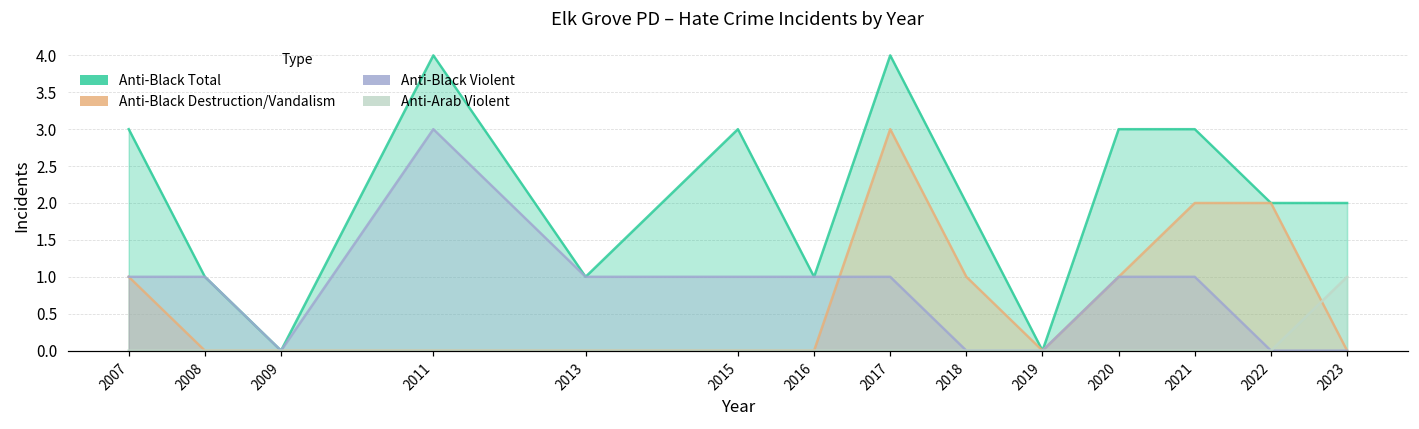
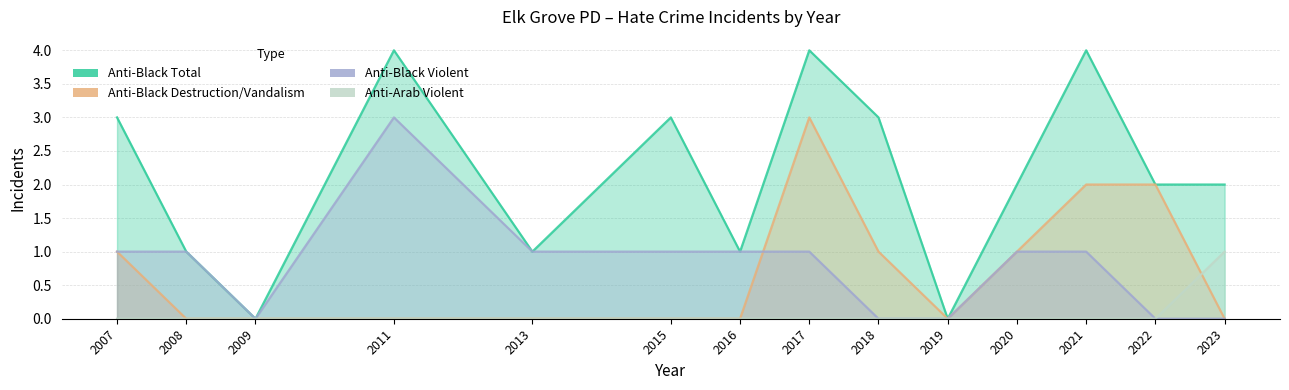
  {
    "Anti-Black Total": {
      "2007": 3,
      "2011": 4,
      "2015": 3,
      "2017": 4,
-     "2018": 2,
-     "2020": 3,
-     "2021": 3,
+     "2018": 3,
+     "2020": 2,
+     "2021": 4,
      "2023": 2
    }
  }
